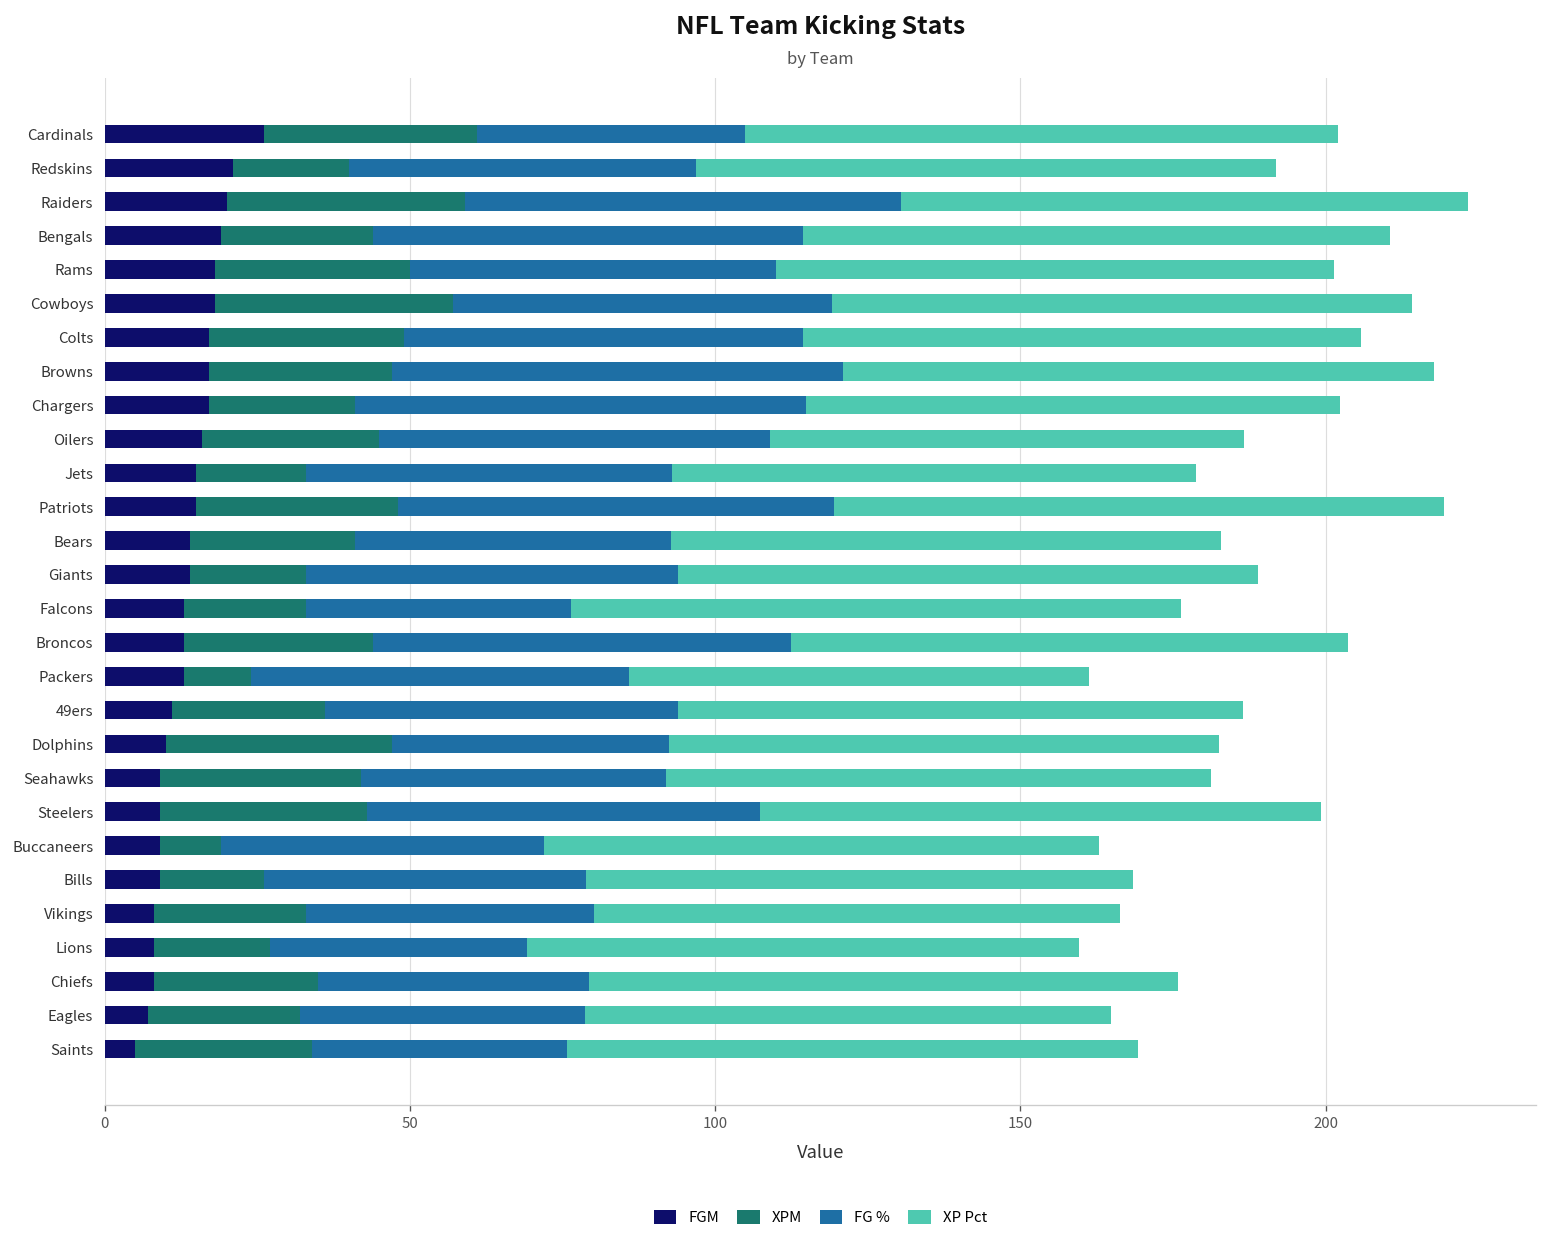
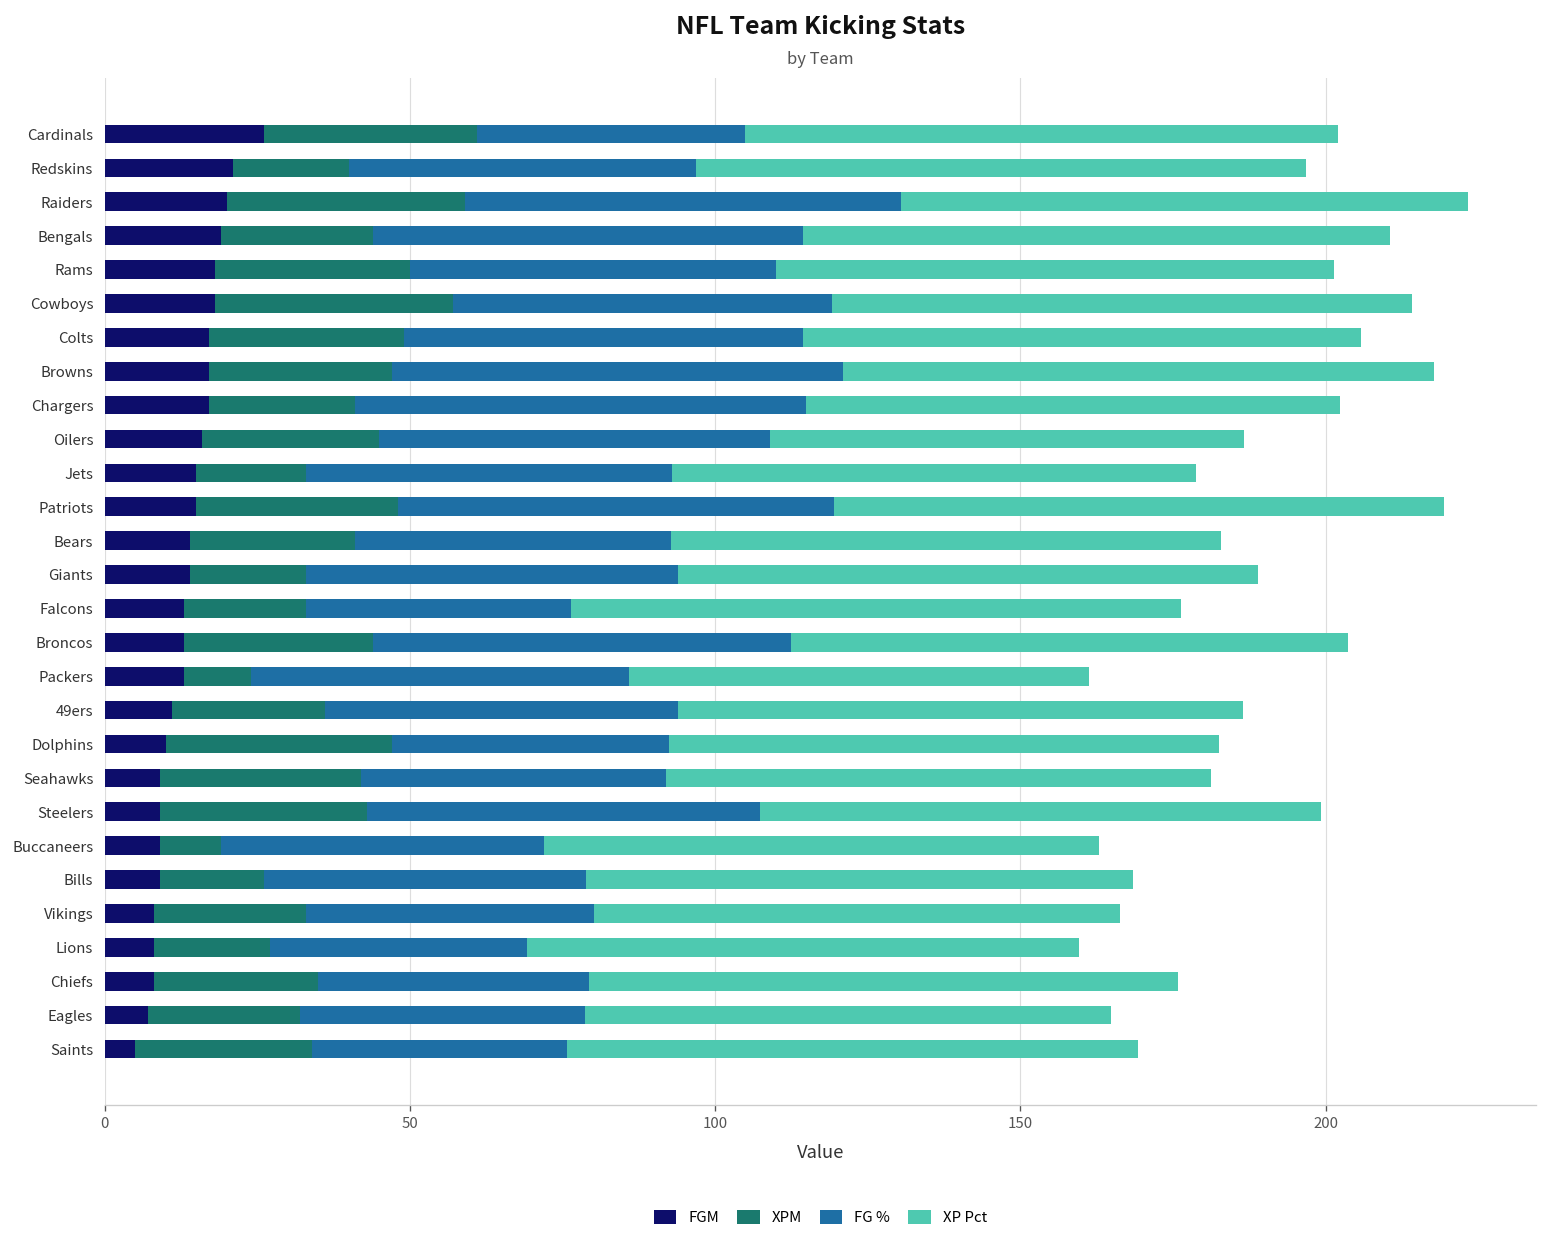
  {
    "FGM": {
      "Cardinals": 26,
      "Redskins": 21,
      "Raiders": 20,
      "Bengals": 19,
      "Rams": 18,
      "Cowboys": 18,
      "Colts": 17,
      "Browns": 17,
      "Chargers": 17,
      "Oilers": 16,
      "Jets": 15,
      "Patriots": 15,
      "Bears": 14,
      "Giants": 14,
      "Falcons": 13,
      "Broncos": 13,
      "Packers": 13,
      "49ers": 11,
      "Dolphins": 10,
      "Seahawks": 9,
      "Steelers": 9,
      "Buccaneers": 9,
      "Bills": 9,
      "Vikings": 8,
      "Lions": 8,
      "Chiefs": 8,
      "Eagles": 7,
      "Saints": 5
    },
    "XP Pct": {
      "Cardinals": 97,
-     "Redskins": 95,
+     "Redskins": 100,
      "Raiders": 93,
      "Bengals": 96,
      "Rams": 91,
      "Cowboys": 95,
      "Colts": 91,
      "Browns": 97,
      "Chargers": 87,
      "Oilers": 78,
      "Jets": 86,
      "Patriots": 100,
      "Bears": 90,
      "Giants": 95,
      "Falcons": 100,
      "Broncos": 91,
      "Packers": 75,
      "49ers": 93,
      "Dolphins": 90,
      "Seahawks": 89,
      "Steelers": 92,
      "Buccaneers": 91,
      "Bills": 89,
      "Vikings": 86,
      "Lions": 90,
      "Chiefs": 96,
      "Eagles": 86,
      "Saints": 94
    }
  }
